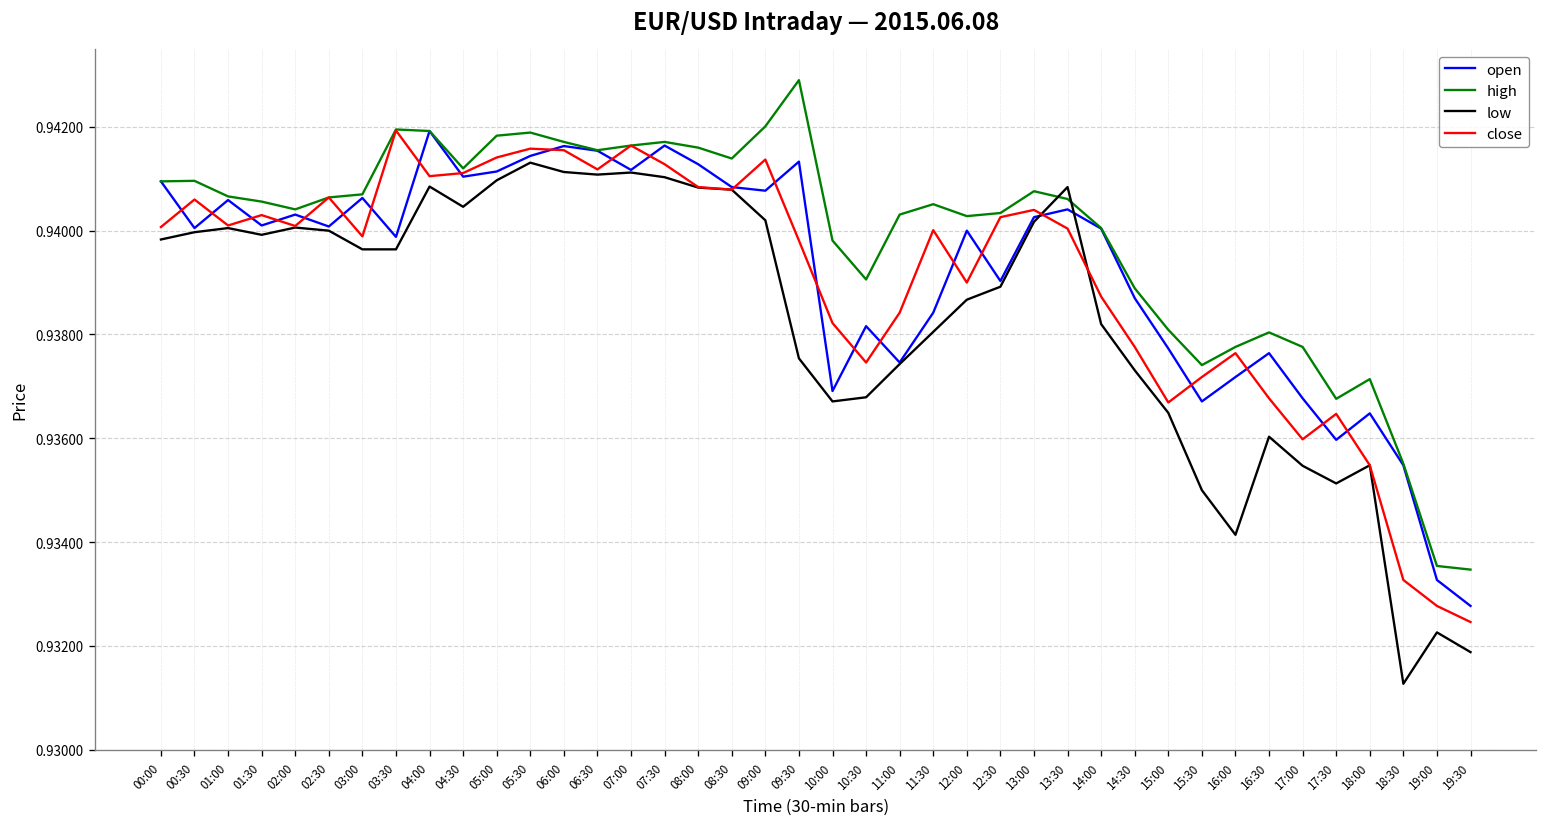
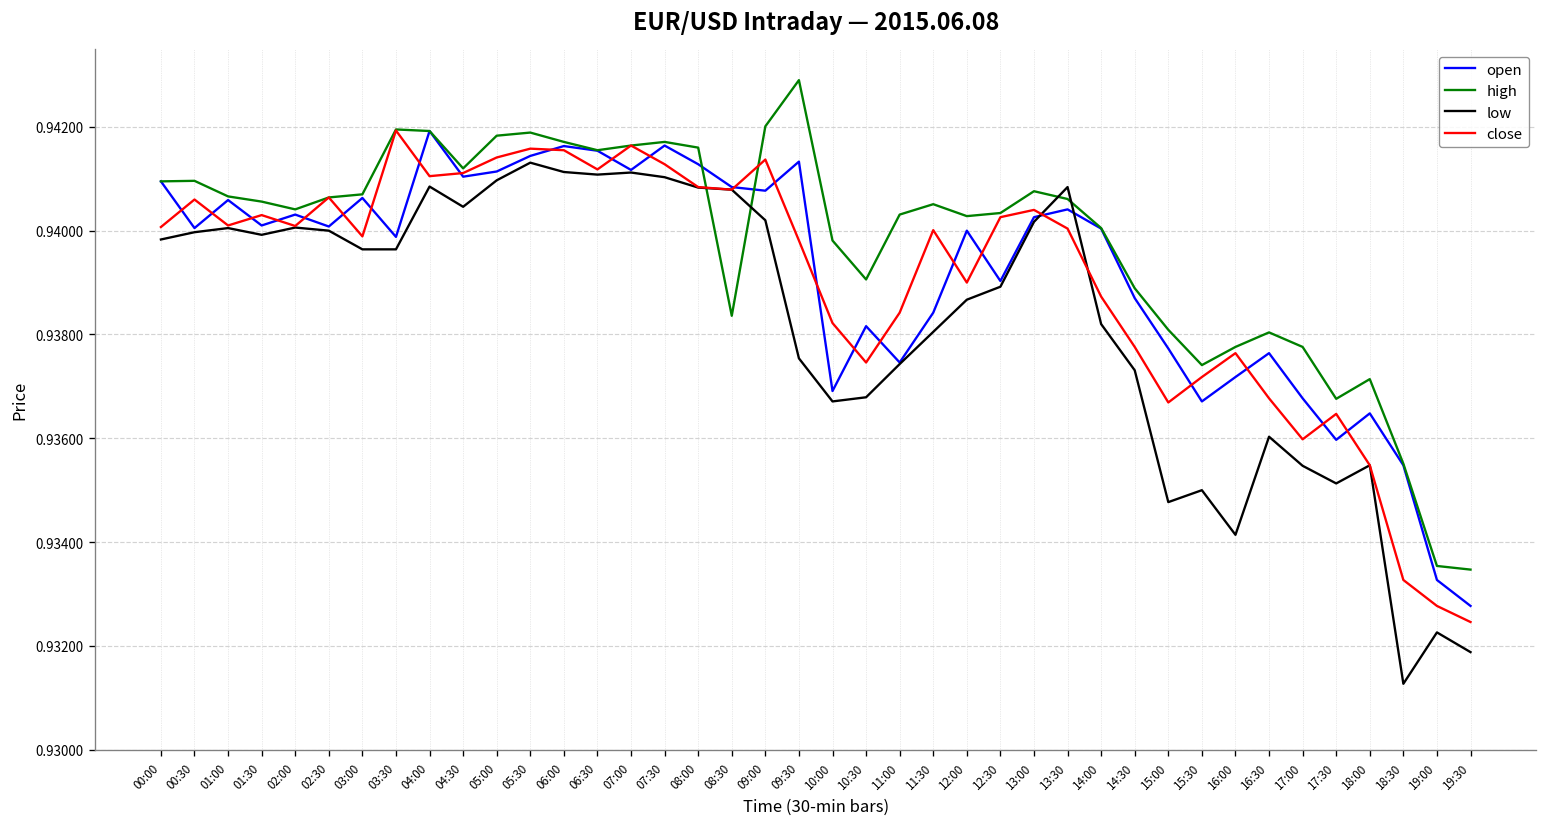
  {
    "open": {
      "00:30": 0.9401,
      "01:00": 0.9406,
      "01:30": 0.9401,
      "02:00": 0.9403,
      "02:30": 0.9401,
      "03:00": 0.9406,
      "03:30": 0.9399,
      "04:30": 0.9410,
      "05:00": 0.9411,
      "05:30": 0.9414,
      "06:00": 0.9416,
      "07:30": 0.9416,
      "08:00": 0.9413,
      "09:00": 0.9408,
      "09:30": 0.9413,
      "10:00": 0.9369,
      "10:30": 0.9382,
      "11:30": 0.9384,
      "12:00": 0.9400,
      "12:30": 0.9390,
      "13:00": 0.9403,
      "13:30": 0.9404,
      "14:30": 0.9387,
      "15:00": 0.9377,
      "15:30": 0.9367,
      "16:00": 0.9372,
      "16:30": 0.9376,
      "17:00": 0.9368,
      "17:30": 0.9360,
      "18:00": 0.9365,
      "19:00": 0.9333,
      "19:30": 0.9328
    },
    "high": {
      "00:30": 0.9410,
      "01:00": 0.9407,
      "01:30": 0.9406,
      "02:00": 0.9404,
      "03:00": 0.9407,
      "04:30": 0.9412,
      "05:00": 0.9418,
      "05:30": 0.9419,
      "06:00": 0.9417,
      "07:30": 0.9417,
      "08:00": 0.9416,
-     "08:30": 0.9414,
+     "08:30": 0.9384,
      "09:00": 0.9420,
      "09:30": 0.9429,
      "10:00": 0.9398,
      "10:30": 0.9391,
      "11:00": 0.9403,
      "11:30": 0.9405,
      "12:00": 0.9403,
      "12:30": 0.9403,
      "13:00": 0.9408,
      "13:30": 0.9406,
      "14:30": 0.9389,
      "15:00": 0.9381,
      "15:30": 0.9374,
      "16:00": 0.9378,
      "16:30": 0.9380,
      "17:00": 0.9378,
      "17:30": 0.9368,
      "18:00": 0.9371,
      "19:00": 0.9335,
      "19:30": 0.9335
    },
    "low": {
      "00:00": 0.9398,
      "00:30": 0.9400,
      "01:30": 0.9399,
      "02:30": 0.9400,
      "03:00": 0.9396,
      "03:30": 0.9396,
      "04:00": 0.9409,
      "04:30": 0.9405,
      "05:00": 0.9410,
      "05:30": 0.9413,
      "06:00": 0.9411,
      "06:30": 0.9411,
      "07:30": 0.9410,
      "09:00": 0.9402,
      "09:30": 0.9375,
      "10:00": 0.9367,
      "10:30": 0.9368,
      "11:30": 0.9381,
      "12:00": 0.9387,
      "12:30": 0.9389,
      "13:00": 0.9402,
      "13:30": 0.9408,
      "14:00": 0.9382,
      "14:30": 0.9373,
-     "15:00": 0.9365,
+     "15:00": 0.9348,
      "15:30": 0.9350,
      "16:00": 0.9341,
      "16:30": 0.9360,
      "17:00": 0.9355,
      "17:30": 0.9351,
      "18:30": 0.9313,
      "19:00": 0.9323,
      "19:30": 0.9319
    },
    "close": {
      "00:00": 0.9401,
      "00:30": 0.9406,
      "01:30": 0.9403,
      "03:00": 0.9399,
      "04:00": 0.9411,
      "04:30": 0.9411,
      "05:00": 0.9414,
      "05:30": 0.9416,
      "06:00": 0.9416,
      "06:30": 0.9412,
      "07:30": 0.9413,
      "09:00": 0.9414,
      "09:30": 0.9398,
      "10:00": 0.9382,
      "10:30": 0.9375,
      "11:00": 0.9384,
      "11:30": 0.9400,
      "12:00": 0.9390,
      "12:30": 0.9403,
      "13:00": 0.9404,
      "13:30": 0.9400,
      "14:00": 0.9387,
      "14:30": 0.9378,
      "15:00": 0.9367,
      "15:30": 0.9372,
      "16:00": 0.9376,
      "16:30": 0.9368,
      "17:00": 0.9360,
      "17:30": 0.9365,
      "18:30": 0.9333,
      "19:00": 0.9328,
      "19:30": 0.9325
    }
  }
